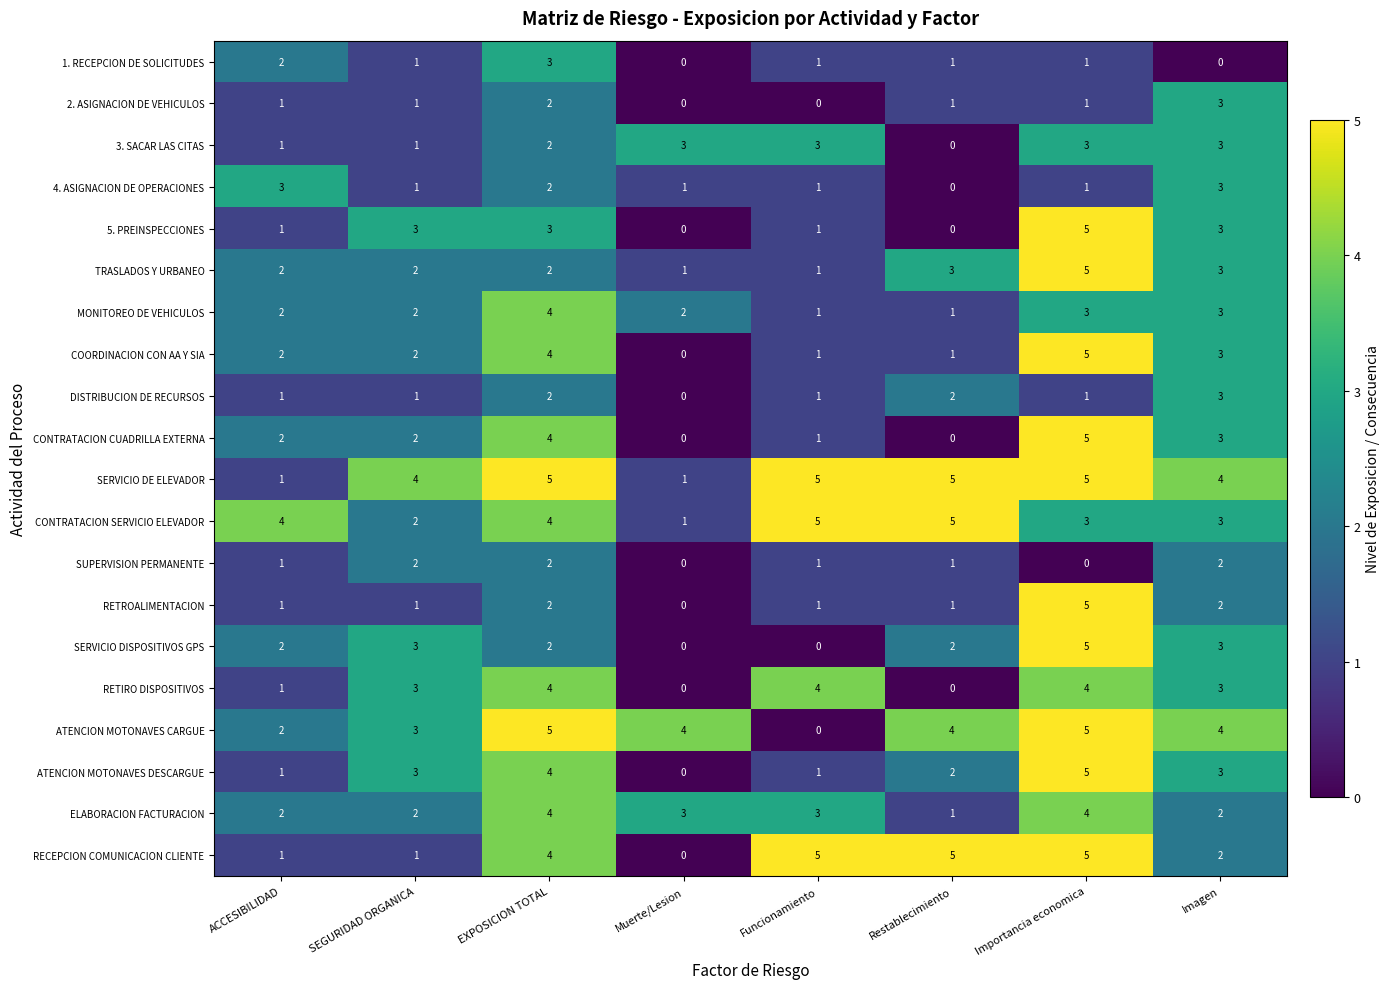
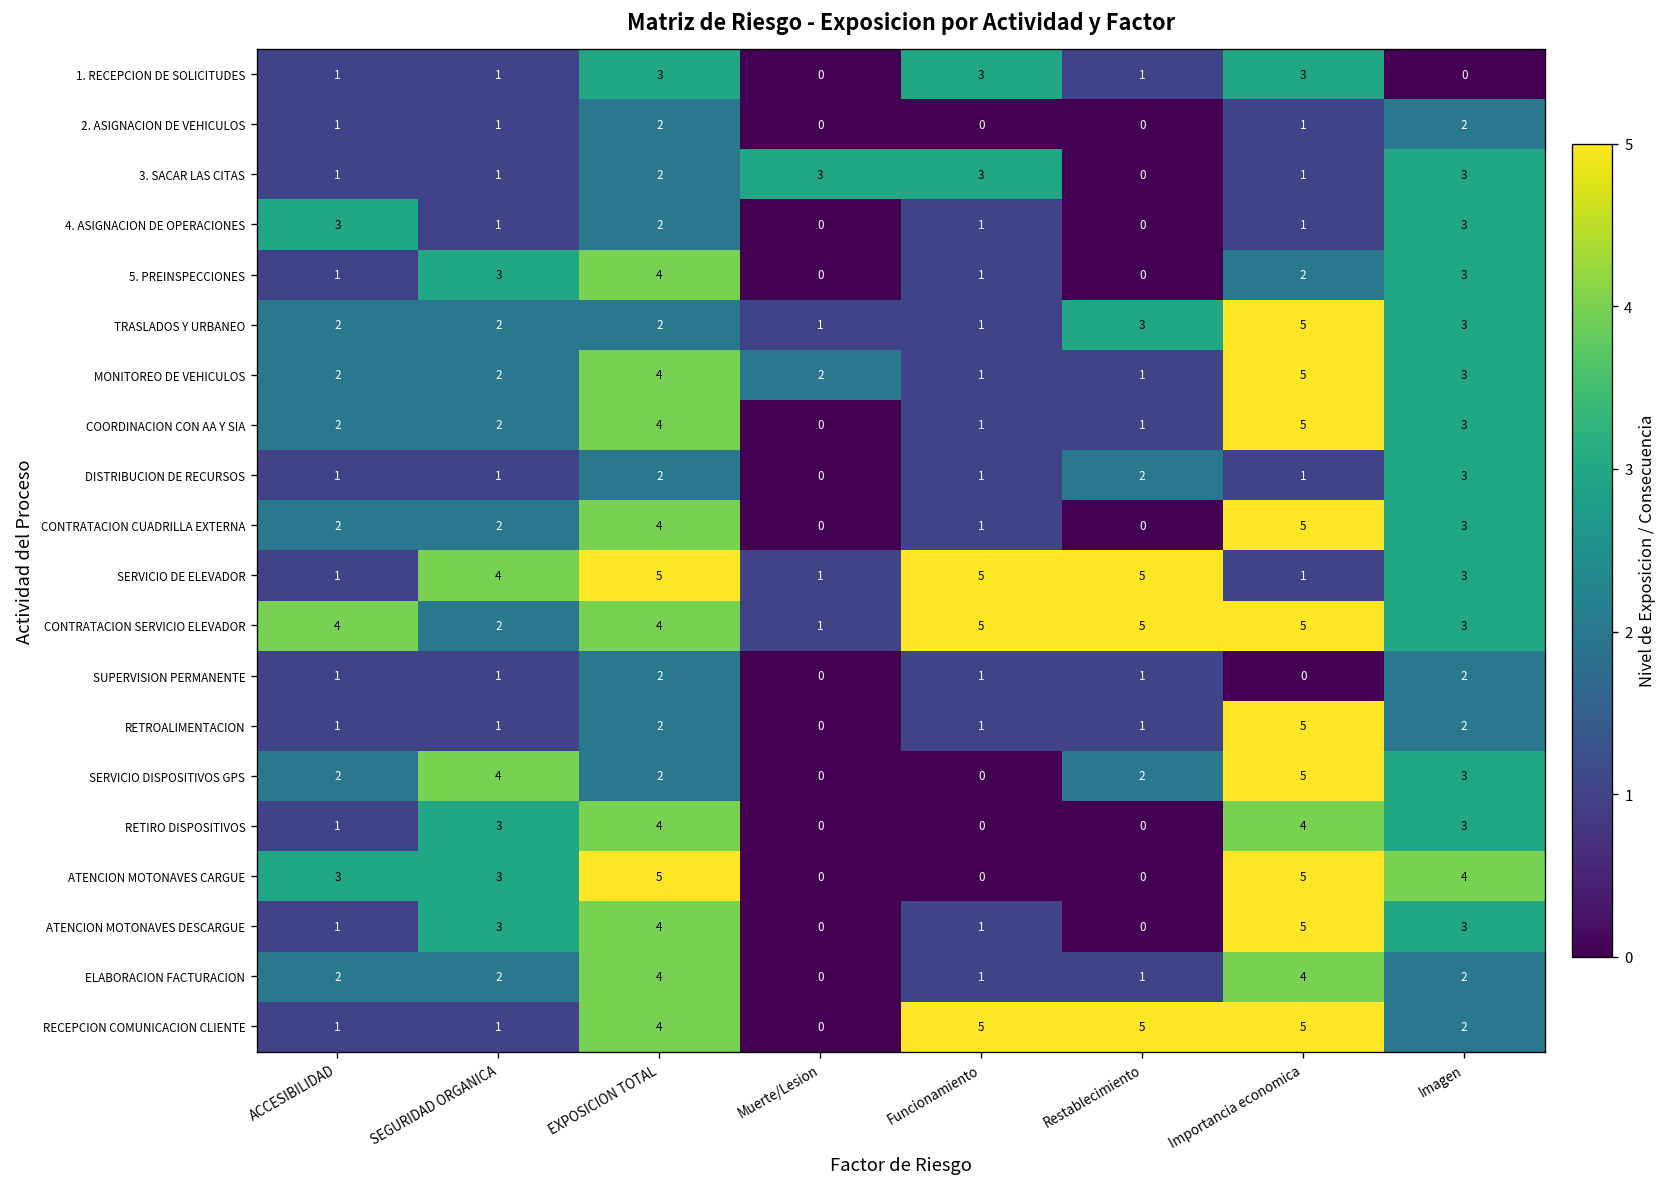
  {
    "1. RECEPCION DE SOLICITUDES": {
-     "ACCESIBILIDAD": 2,
+     "ACCESIBILIDAD": 1,
      "SEGURIDAD ORGANICA": 1,
      "EXPOSICION TOTAL": 3,
      "Muerte/Lesion": 0,
-     "Funcionamiento": 1,
+     "Funcionamiento": 3,
      "Restablecimiento": 1,
-     "Importancia economica": 1,
+     "Importancia economica": 3,
      "Imagen": 0
    },
    "2. ASIGNACION DE VEHICULOS": {
      "ACCESIBILIDAD": 1,
      "SEGURIDAD ORGANICA": 1,
      "EXPOSICION TOTAL": 2,
      "Muerte/Lesion": 0,
      "Funcionamiento": 0,
-     "Restablecimiento": 1,
+     "Restablecimiento": 0,
      "Importancia economica": 1,
-     "Imagen": 3
+     "Imagen": 2
    },
    "3. SACAR LAS CITAS": {
      "ACCESIBILIDAD": 1,
      "SEGURIDAD ORGANICA": 1,
      "EXPOSICION TOTAL": 2,
      "Muerte/Lesion": 3,
      "Funcionamiento": 3,
      "Restablecimiento": 0,
-     "Importancia economica": 3,
+     "Importancia economica": 1,
      "Imagen": 3
    },
    "4. ASIGNACION DE OPERACIONES": {
      "ACCESIBILIDAD": 3,
      "SEGURIDAD ORGANICA": 1,
      "EXPOSICION TOTAL": 2,
-     "Muerte/Lesion": 1,
+     "Muerte/Lesion": 0,
      "Funcionamiento": 1,
      "Restablecimiento": 0,
      "Importancia economica": 1,
      "Imagen": 3
    },
    "5. PREINSPECCIONES": {
      "ACCESIBILIDAD": 1,
      "SEGURIDAD ORGANICA": 3,
-     "EXPOSICION TOTAL": 3,
+     "EXPOSICION TOTAL": 4,
      "Muerte/Lesion": 0,
      "Funcionamiento": 1,
      "Restablecimiento": 0,
-     "Importancia economica": 5,
+     "Importancia economica": 2,
      "Imagen": 3
    },
    "TRASLADOS Y URBANEO": {
      "ACCESIBILIDAD": 2,
      "SEGURIDAD ORGANICA": 2,
      "EXPOSICION TOTAL": 2,
      "Muerte/Lesion": 1,
      "Funcionamiento": 1,
      "Restablecimiento": 3,
      "Importancia economica": 5,
      "Imagen": 3
    },
    "MONITOREO DE VEHICULOS": {
      "ACCESIBILIDAD": 2,
      "SEGURIDAD ORGANICA": 2,
      "EXPOSICION TOTAL": 4,
      "Muerte/Lesion": 2,
      "Funcionamiento": 1,
      "Restablecimiento": 1,
-     "Importancia economica": 3,
+     "Importancia economica": 5,
      "Imagen": 3
    },
    "COORDINACION CON AA Y SIA": {
      "ACCESIBILIDAD": 2,
      "SEGURIDAD ORGANICA": 2,
      "EXPOSICION TOTAL": 4,
      "Muerte/Lesion": 0,
      "Funcionamiento": 1,
      "Restablecimiento": 1,
      "Importancia economica": 5,
      "Imagen": 3
    },
    "DISTRIBUCION DE RECURSOS": {
      "ACCESIBILIDAD": 1,
      "SEGURIDAD ORGANICA": 1,
      "EXPOSICION TOTAL": 2,
      "Muerte/Lesion": 0,
      "Funcionamiento": 1,
      "Restablecimiento": 2,
      "Importancia economica": 1,
      "Imagen": 3
    },
    "CONTRATACION CUADRILLA EXTERNA": {
      "ACCESIBILIDAD": 2,
      "SEGURIDAD ORGANICA": 2,
      "EXPOSICION TOTAL": 4,
      "Muerte/Lesion": 0,
      "Funcionamiento": 1,
      "Restablecimiento": 0,
      "Importancia economica": 5,
      "Imagen": 3
    },
    "SERVICIO DE ELEVADOR": {
      "ACCESIBILIDAD": 1,
      "SEGURIDAD ORGANICA": 4,
      "EXPOSICION TOTAL": 5,
      "Muerte/Lesion": 1,
      "Funcionamiento": 5,
      "Restablecimiento": 5,
-     "Importancia economica": 5,
-     "Imagen": 4
+     "Importancia economica": 1,
+     "Imagen": 3
    },
    "CONTRATACION SERVICIO ELEVADOR": {
      "ACCESIBILIDAD": 4,
      "SEGURIDAD ORGANICA": 2,
      "EXPOSICION TOTAL": 4,
      "Muerte/Lesion": 1,
      "Funcionamiento": 5,
      "Restablecimiento": 5,
-     "Importancia economica": 3,
+     "Importancia economica": 5,
      "Imagen": 3
    },
    "SUPERVISION PERMANENTE": {
      "ACCESIBILIDAD": 1,
-     "SEGURIDAD ORGANICA": 2,
+     "SEGURIDAD ORGANICA": 1,
      "EXPOSICION TOTAL": 2,
      "Muerte/Lesion": 0,
      "Funcionamiento": 1,
      "Restablecimiento": 1,
      "Importancia economica": 0,
      "Imagen": 2
    },
    "RETROALIMENTACION": {
      "ACCESIBILIDAD": 1,
      "SEGURIDAD ORGANICA": 1,
      "EXPOSICION TOTAL": 2,
      "Muerte/Lesion": 0,
      "Funcionamiento": 1,
      "Restablecimiento": 1,
      "Importancia economica": 5,
      "Imagen": 2
    },
    "SERVICIO DISPOSITIVOS GPS": {
      "ACCESIBILIDAD": 2,
-     "SEGURIDAD ORGANICA": 3,
+     "SEGURIDAD ORGANICA": 4,
      "EXPOSICION TOTAL": 2,
      "Muerte/Lesion": 0,
      "Funcionamiento": 0,
      "Restablecimiento": 2,
      "Importancia economica": 5,
      "Imagen": 3
    },
    "RETIRO DISPOSITIVOS": {
      "ACCESIBILIDAD": 1,
      "SEGURIDAD ORGANICA": 3,
      "EXPOSICION TOTAL": 4,
      "Muerte/Lesion": 0,
-     "Funcionamiento": 4,
+     "Funcionamiento": 0,
      "Restablecimiento": 0,
      "Importancia economica": 4,
      "Imagen": 3
    },
    "ATENCION MOTONAVES CARGUE": {
-     "ACCESIBILIDAD": 2,
+     "ACCESIBILIDAD": 3,
      "SEGURIDAD ORGANICA": 3,
      "EXPOSICION TOTAL": 5,
-     "Muerte/Lesion": 4,
+     "Muerte/Lesion": 0,
      "Funcionamiento": 0,
-     "Restablecimiento": 4,
+     "Restablecimiento": 0,
      "Importancia economica": 5,
      "Imagen": 4
    },
    "ATENCION MOTONAVES DESCARGUE": {
      "ACCESIBILIDAD": 1,
      "SEGURIDAD ORGANICA": 3,
      "EXPOSICION TOTAL": 4,
      "Muerte/Lesion": 0,
      "Funcionamiento": 1,
-     "Restablecimiento": 2,
+     "Restablecimiento": 0,
      "Importancia economica": 5,
      "Imagen": 3
    },
    "ELABORACION FACTURACION": {
      "ACCESIBILIDAD": 2,
      "SEGURIDAD ORGANICA": 2,
      "EXPOSICION TOTAL": 4,
-     "Muerte/Lesion": 3,
-     "Funcionamiento": 3,
+     "Muerte/Lesion": 0,
+     "Funcionamiento": 1,
      "Restablecimiento": 1,
      "Importancia economica": 4,
      "Imagen": 2
    },
    "RECEPCION COMUNICACION CLIENTE": {
      "ACCESIBILIDAD": 1,
      "SEGURIDAD ORGANICA": 1,
      "EXPOSICION TOTAL": 4,
      "Muerte/Lesion": 0,
      "Funcionamiento": 5,
      "Restablecimiento": 5,
      "Importancia economica": 5,
      "Imagen": 2
    }
  }
